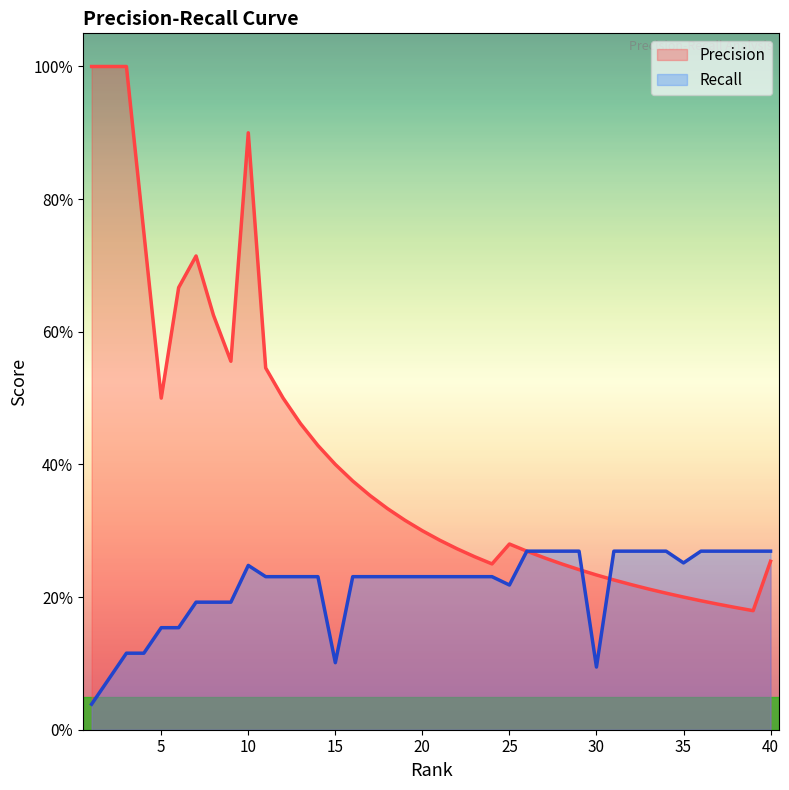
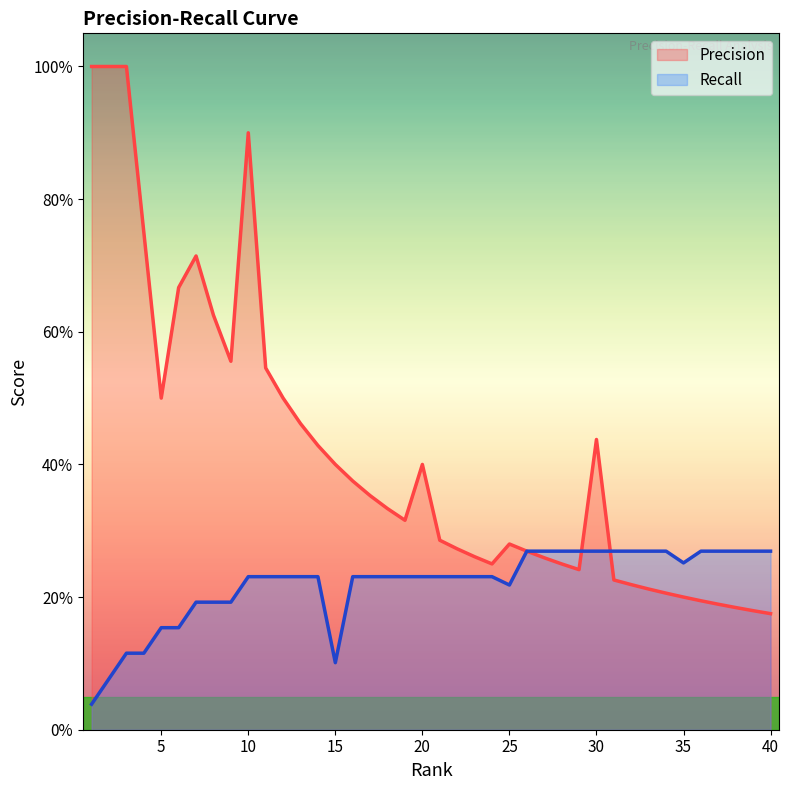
  {
    "Precision": {
      "5": "50%",
      "10": "90%",
      "15": "40%",
-     "20": "30%",
+     "20": "40%",
      "25": "28%",
-     "30": "23%",
+     "30": "44%",
      "35": "20%",
-     "40": "25%"
+     "40": "18%"
    },
    "Recall": {
      "5": "15%",
-     "10": "25%",
+     "10": "23%",
      "15": "10%",
      "20": "23%",
      "25": "22%",
-     "30": "9%",
+     "30": "27%",
      "35": "25%",
      "40": "27%"
    }
  }
